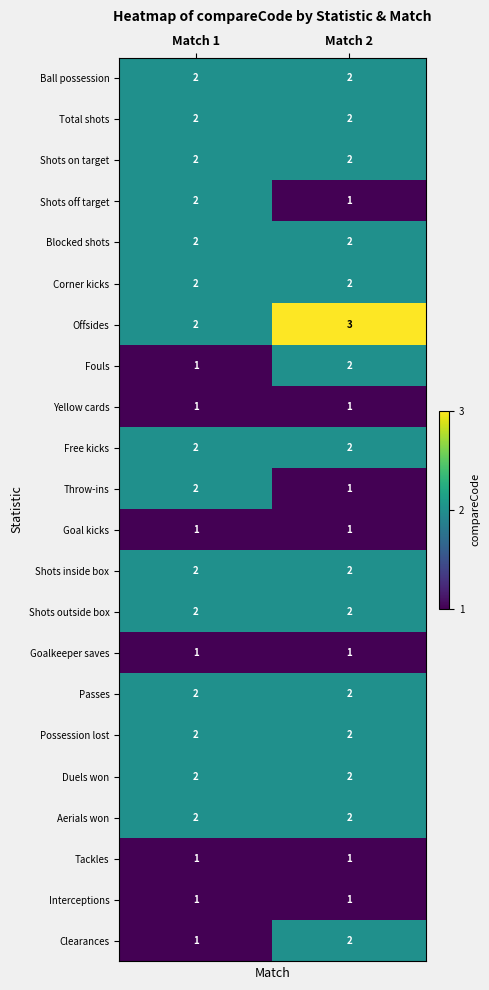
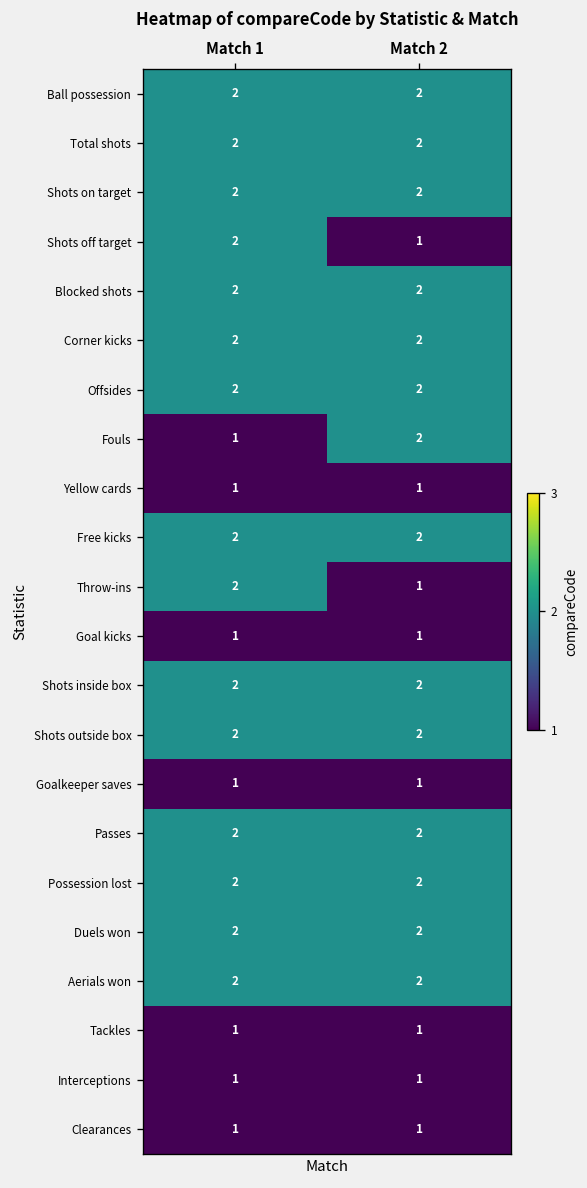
  {
    "Ball possession": {
      "Match 1": 2,
      "Match 2": 2
    },
    "Total shots": {
      "Match 1": 2,
      "Match 2": 2
    },
    "Shots on target": {
      "Match 1": 2,
      "Match 2": 2
    },
    "Shots off target": {
      "Match 1": 2,
      "Match 2": 1
    },
    "Blocked shots": {
      "Match 1": 2,
      "Match 2": 2
    },
    "Corner kicks": {
      "Match 1": 2,
      "Match 2": 2
    },
    "Offsides": {
      "Match 1": 2,
-     "Match 2": 3
+     "Match 2": 2
    },
    "Fouls": {
      "Match 1": 1,
      "Match 2": 2
    },
    "Yellow cards": {
      "Match 1": 1,
      "Match 2": 1
    },
    "Free kicks": {
      "Match 1": 2,
      "Match 2": 2
    },
    "Throw-ins": {
      "Match 1": 2,
      "Match 2": 1
    },
    "Goal kicks": {
      "Match 1": 1,
      "Match 2": 1
    },
    "Shots inside box": {
      "Match 1": 2,
      "Match 2": 2
    },
    "Shots outside box": {
      "Match 1": 2,
      "Match 2": 2
    },
    "Goalkeeper saves": {
      "Match 1": 1,
      "Match 2": 1
    },
    "Passes": {
      "Match 1": 2,
      "Match 2": 2
    },
    "Possession lost": {
      "Match 1": 2,
      "Match 2": 2
    },
    "Duels won": {
      "Match 1": 2,
      "Match 2": 2
    },
    "Aerials won": {
      "Match 1": 2,
      "Match 2": 2
    },
    "Tackles": {
      "Match 1": 1,
      "Match 2": 1
    },
    "Interceptions": {
      "Match 1": 1,
      "Match 2": 1
    },
    "Clearances": {
      "Match 1": 1,
-     "Match 2": 2
+     "Match 2": 1
    }
  }
